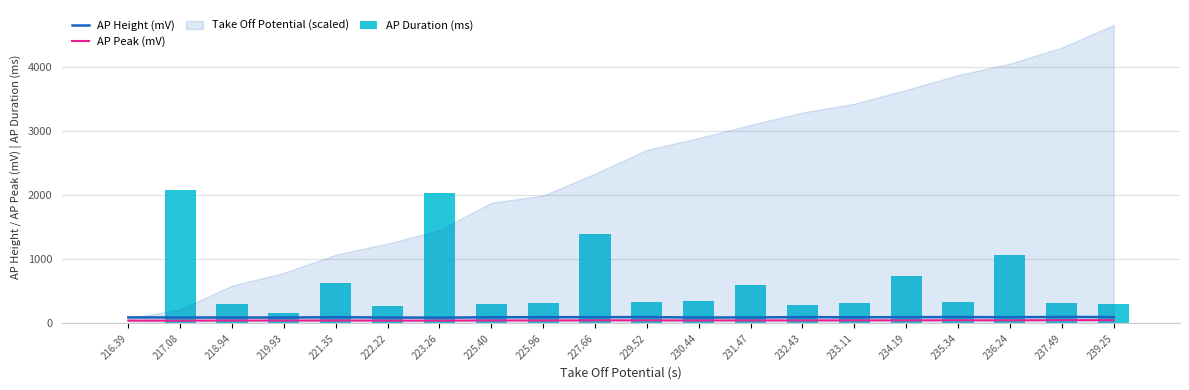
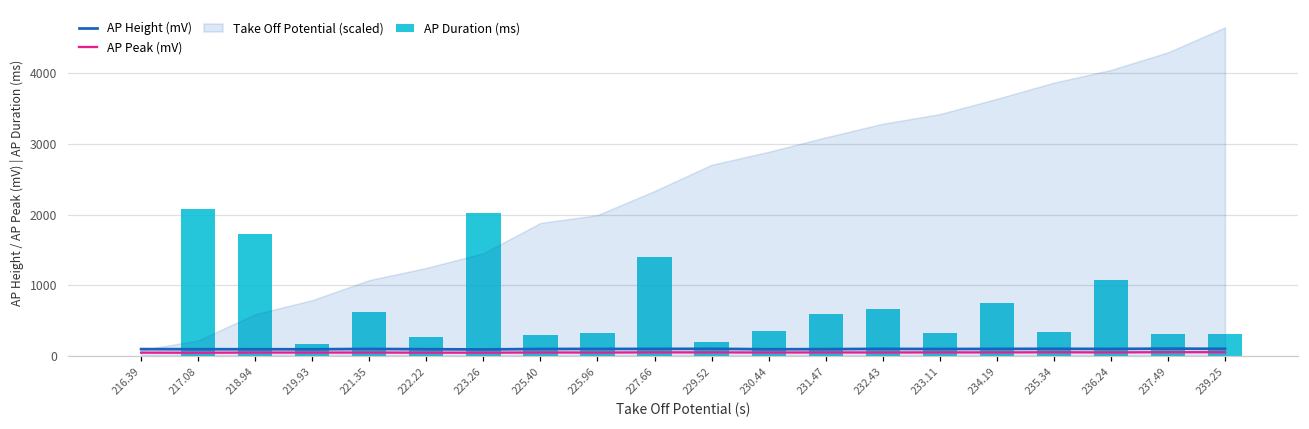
  {
    "AP Duration (ms)": {
      "216.39": 0,
      "217.08": 2100,
-     "218.94": 300,
+     "218.94": 1700,
      "219.93": 200,
      "221.35": 600,
      "222.22": 300,
      "223.26": 2000,
      "225.40": 300,
      "225.96": 300,
      "227.66": 1400,
-     "229.52": 300,
+     "229.52": 200,
      "230.44": 400,
      "231.47": 600,
-     "232.43": 300,
+     "232.43": 700,
      "233.11": 300,
      "234.19": 700,
      "235.34": 300,
      "236.24": 1100,
      "237.49": 300,
      "239.25": 300
    },
    "AP Peak (mV)": {
      "217.08": 0,
      "218.94": 0,
      "219.93": 0,
      "221.35": 0,
      "222.22": 0,
      "223.26": 0,
      "225.40": 0,
      "225.96": 0,
      "227.66": 0,
      "229.52": 0,
      "230.44": 0,
      "231.47": 0,
      "232.43": 0,
      "233.11": 0,
      "234.19": 0,
      "235.34": 0,
      "236.24": 0,
      "237.49": 0,
      "239.25": 0
    }
  }
